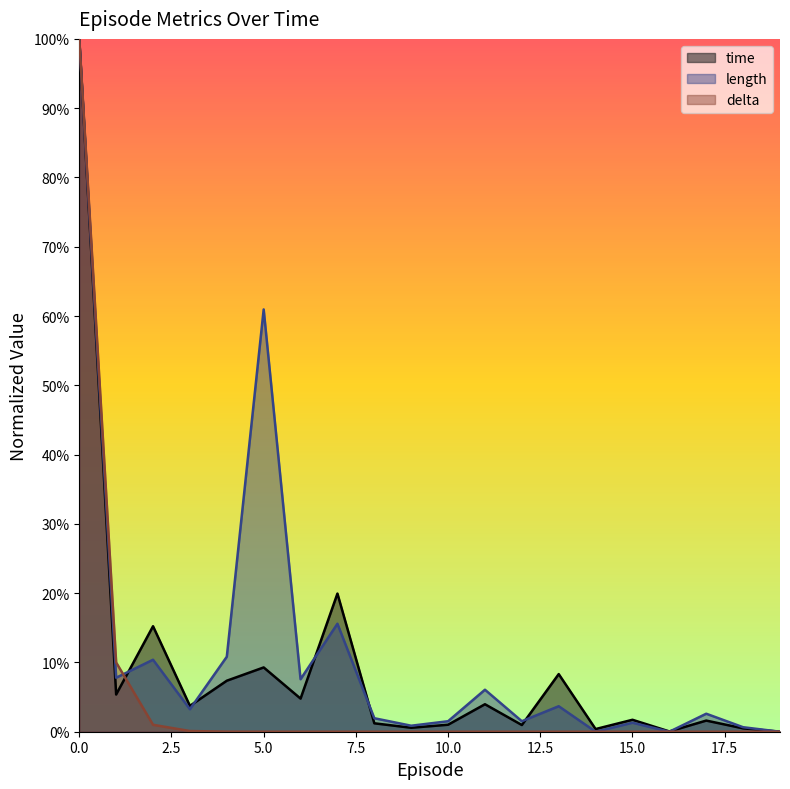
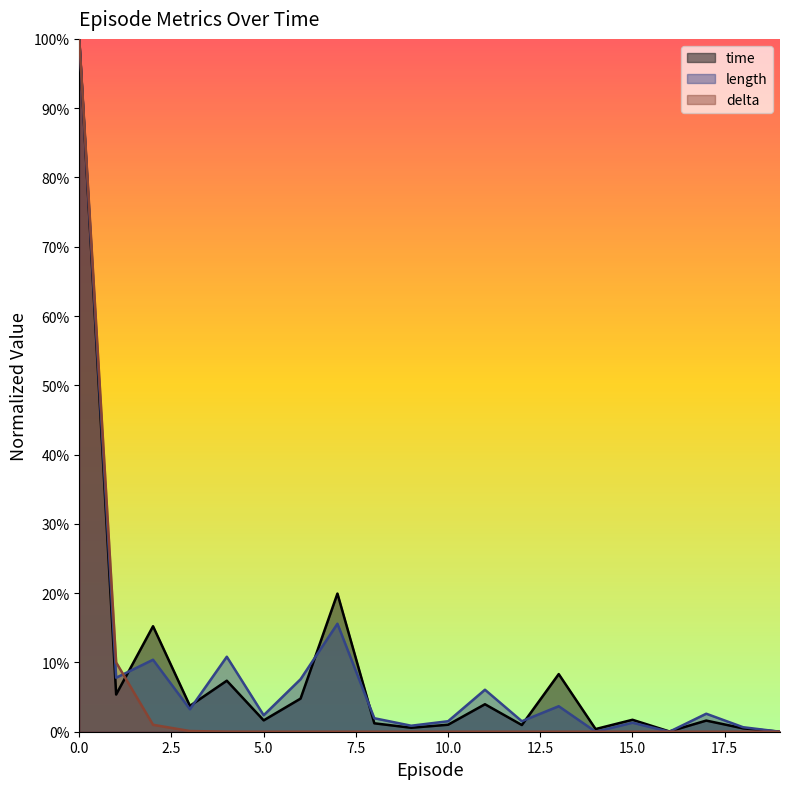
  {
    "time": {
-     "5.0": "9%",
+     "5.0": "2%",
      "10.0": "1%",
      "15.0": "2%"
    },
    "length": {
-     "5.0": "61%",
+     "5.0": "2%",
      "10.0": "2%",
      "15.0": "1%"
    },
    "delta": {
      "5.0": "0%",
      "10.0": "0%",
      "15.0": "0%"
    }
  }
